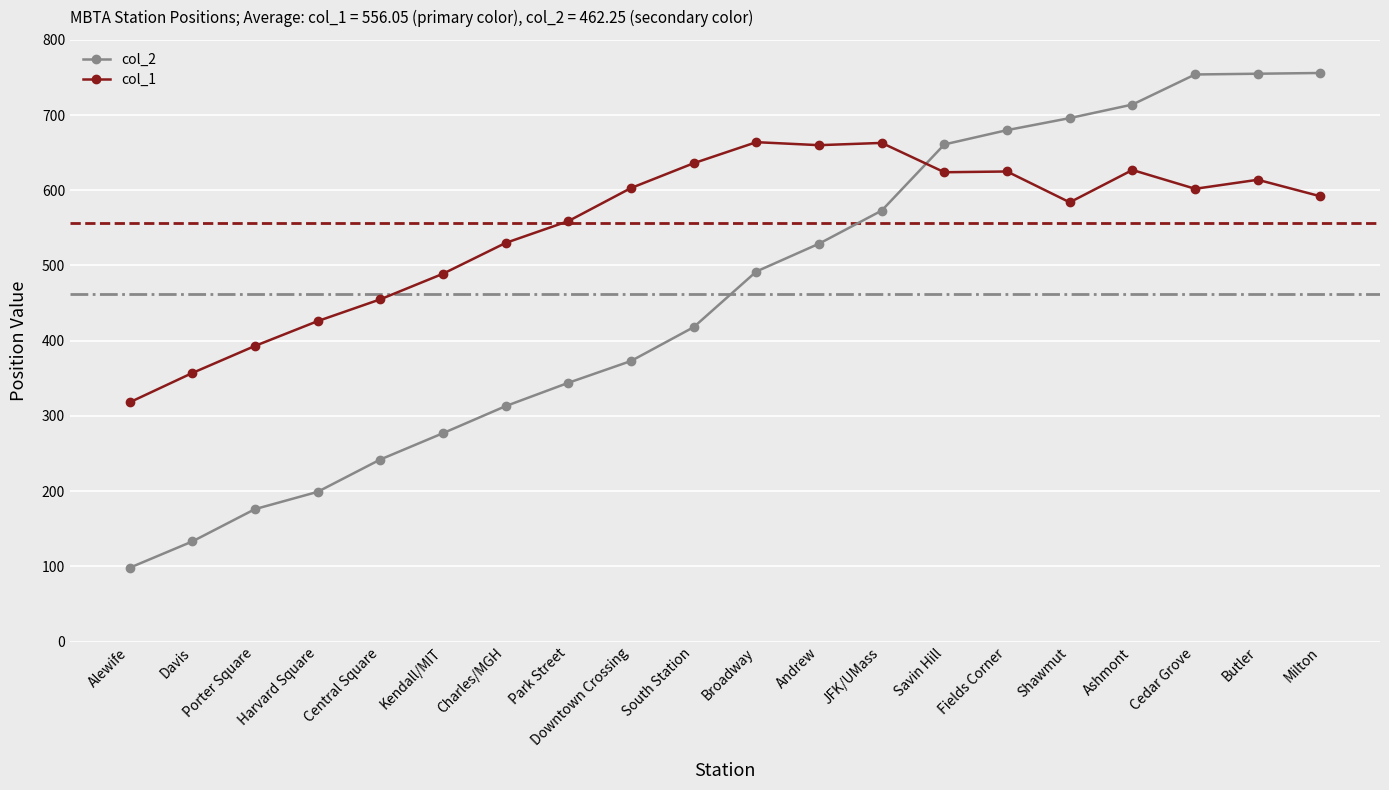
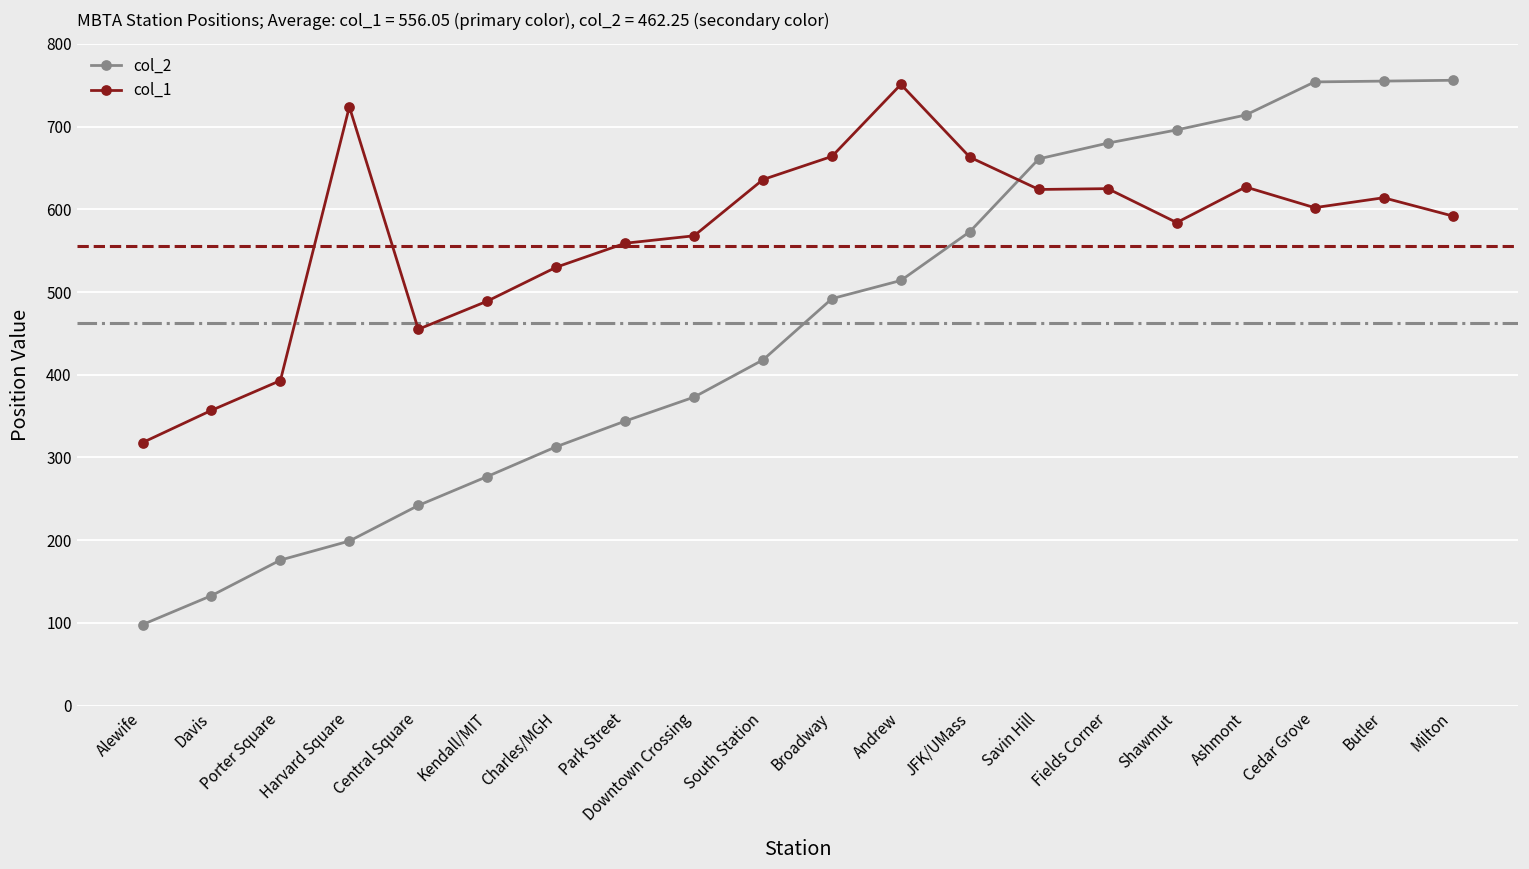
  {
    "col_2": {
      "Alewife": 100,
      "Davis": 130,
      "Porter Square": 180,
      "Harvard Square": 200,
      "Central Square": 240,
      "Kendall/MIT": 280,
      "Charles/MGH": 310,
      "Park Street": 340,
      "Downtown Crossing": 370,
      "South Station": 420,
      "Broadway": 490,
-     "Andrew": 530,
+     "Andrew": 510,
      "JFK/UMass": 570,
      "Savin Hill": 660,
      "Fields Corner": 680,
      "Shawmut": 700,
      "Ashmont": 710,
      "Cedar Grove": 750,
      "Butler": 760,
      "Milton": 760
    },
    "col_1": {
      "Alewife": 320,
      "Davis": 360,
      "Porter Square": 390,
-     "Harvard Square": 430,
+     "Harvard Square": 720,
      "Central Square": 460,
      "Kendall/MIT": 490,
      "Charles/MGH": 530,
      "Park Street": 560,
-     "Downtown Crossing": 600,
+     "Downtown Crossing": 570,
      "South Station": 640,
      "Broadway": 660,
-     "Andrew": 660,
+     "Andrew": 750,
      "JFK/UMass": 660,
      "Savin Hill": 620,
      "Fields Corner": 630,
      "Shawmut": 580,
      "Ashmont": 630,
      "Cedar Grove": 600,
      "Butler": 610,
      "Milton": 590
    }
  }
